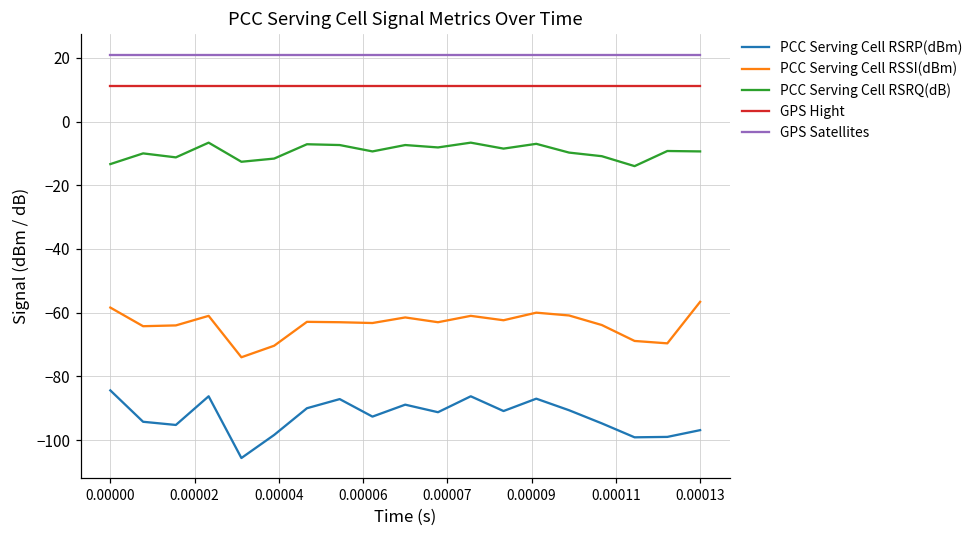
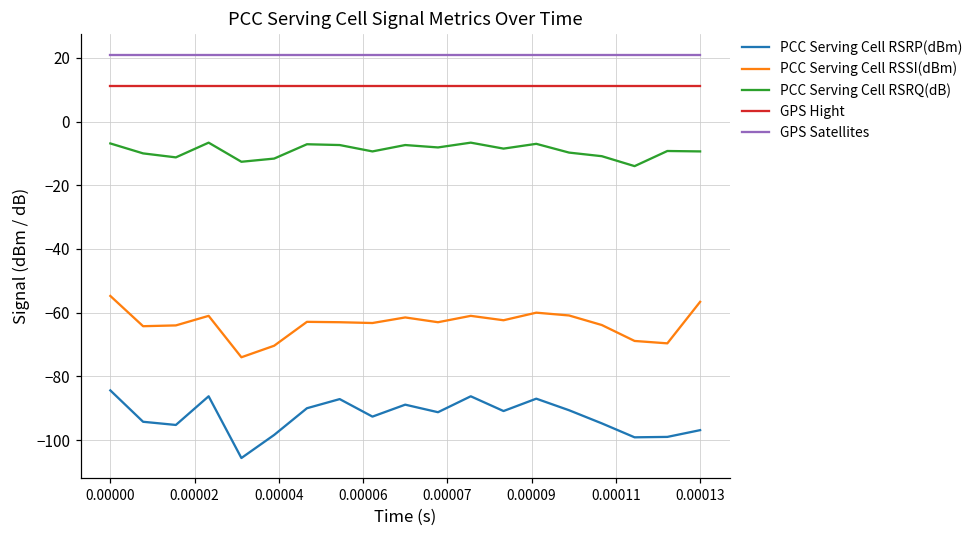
  {
    "PCC Serving Cell RSRP(dBm)": {
      "0.00000": -84,
      "0.00013": -97
    },
    "PCC Serving Cell RSSI(dBm)": {
-     "0.00000": -58,
+     "0.00000": -55,
      "0.00013": -57
    },
    "PCC Serving Cell RSRQ(dB)": {
-     "0.00000": -13,
+     "0.00000": -7,
      "0.00013": -9
    },
    "GPS Hight": {
      "0.00000": 11,
      "0.00013": 11
    },
    "GPS Satellites": {
      "0.00000": 21,
      "0.00013": 21
    }
  }
